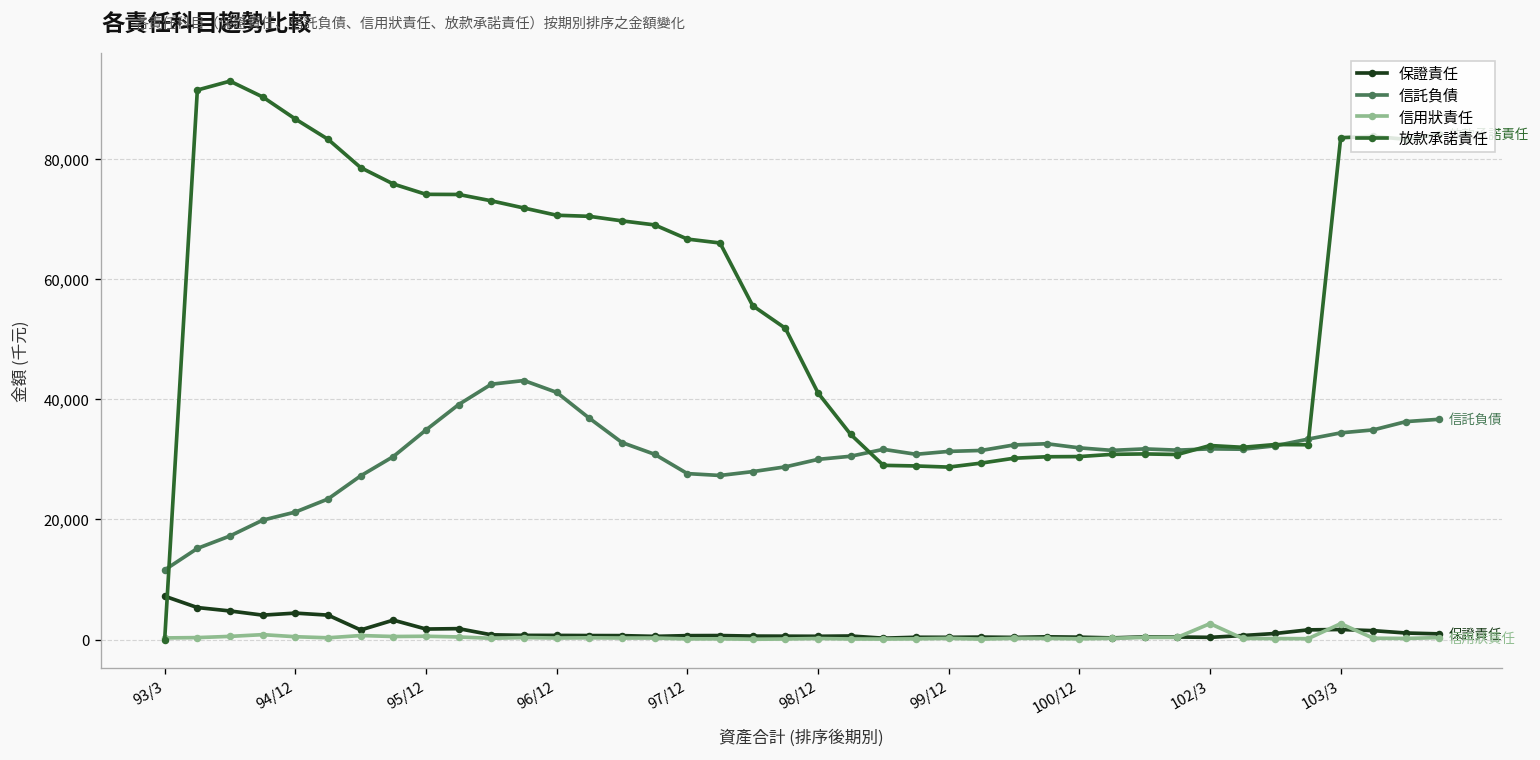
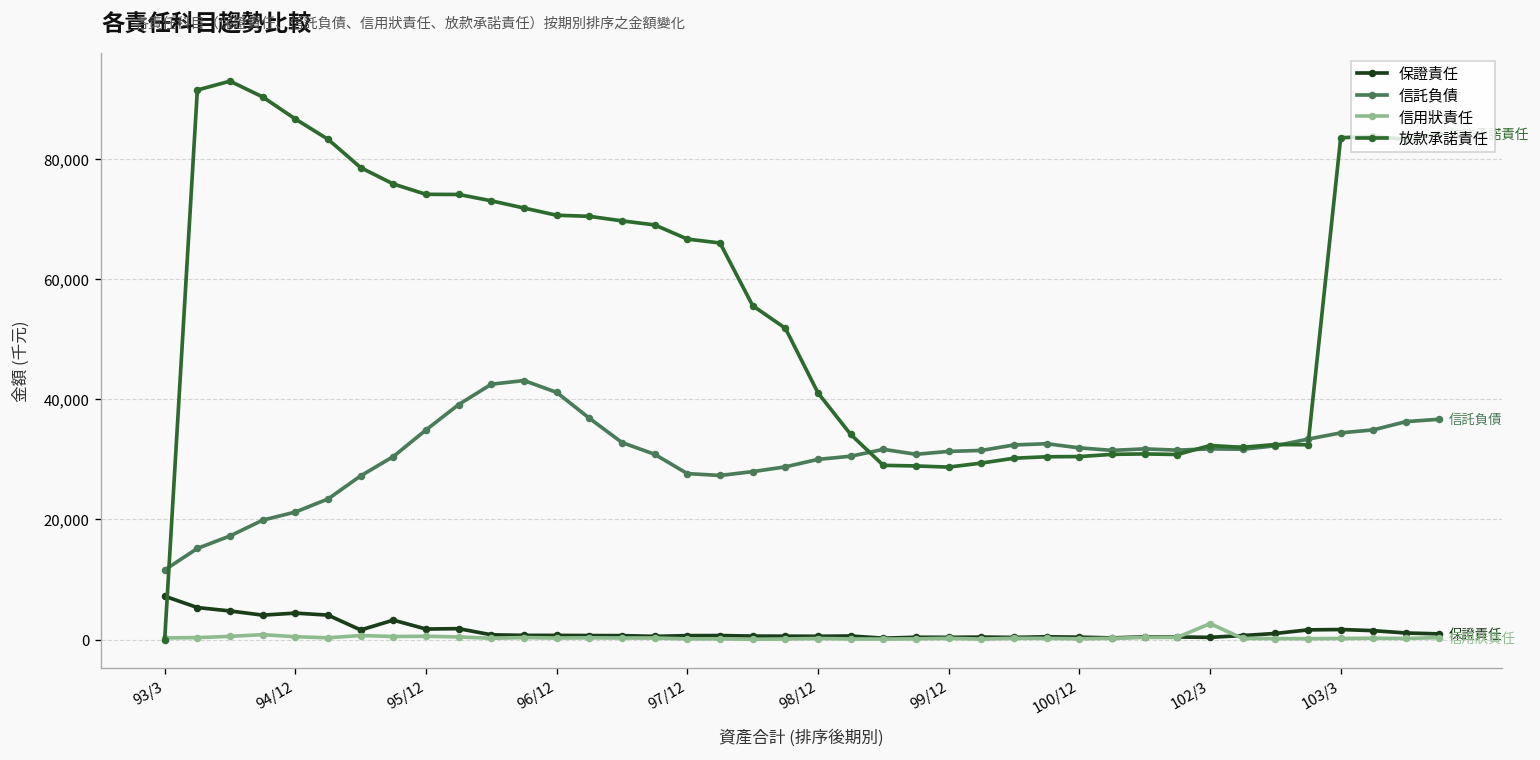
  {
    "信用狀責任": {
      "102/3": "3,000",
-     "103/3": "3,000"
+     "103/3": "0"
    }
  }
